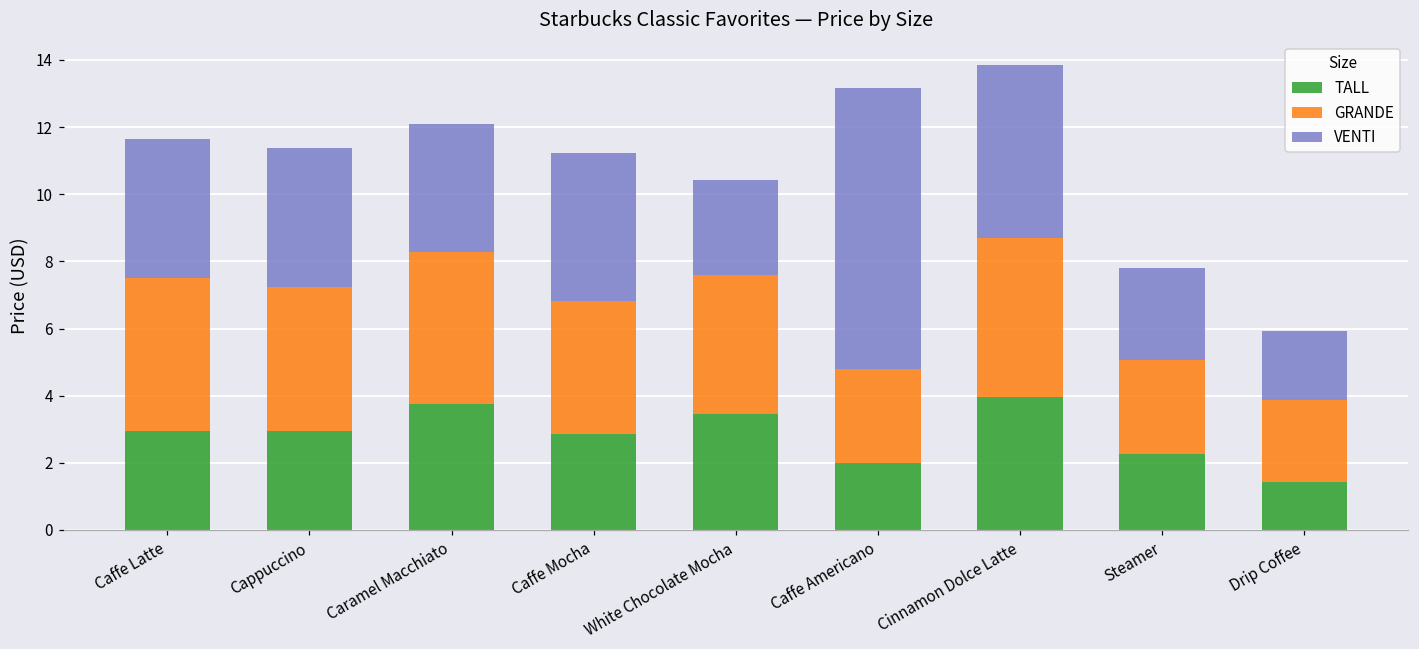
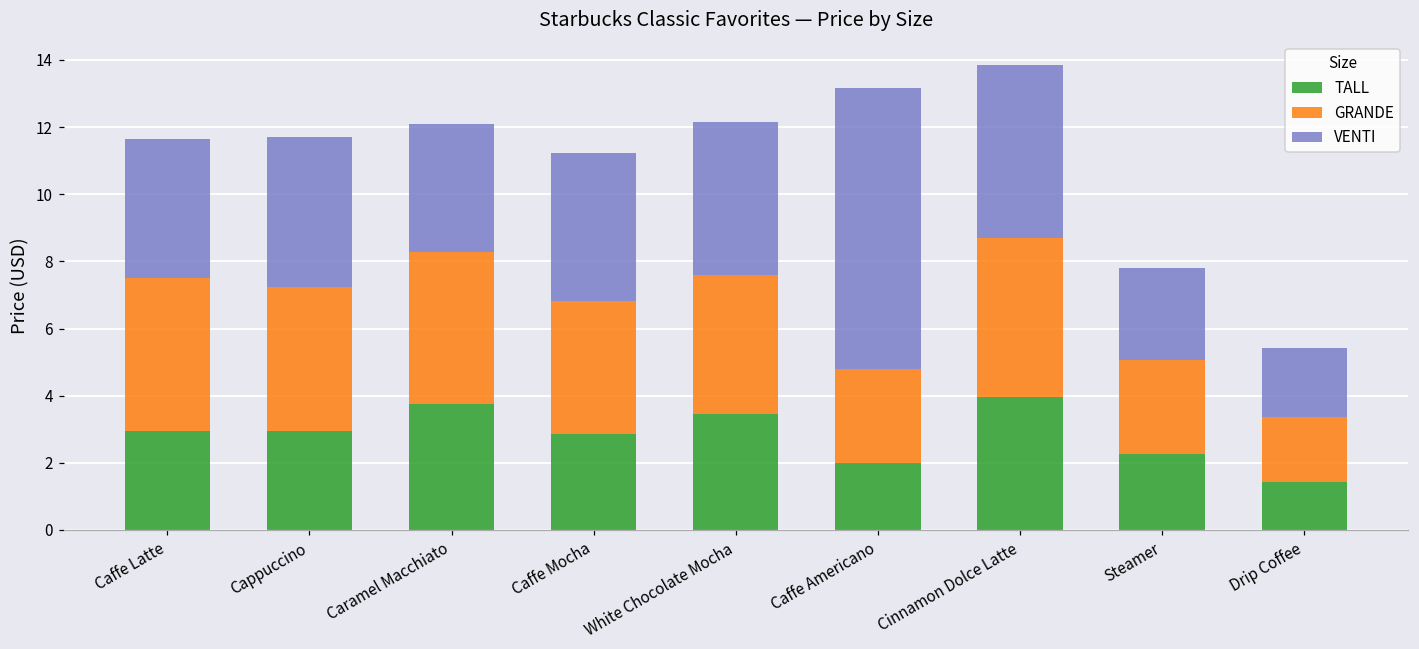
  {
    "TALL": {
      "Caffe Latte": 3.0,
      "Cappuccino": 3.0,
      "Caramel Macchiato": 3.8,
      "Caffe Mocha": 2.9,
      "White Chocolate Mocha": 3.5,
      "Caffe Americano": 2.0,
      "Cinnamon Dolce Latte": 4.0,
      "Steamer": 2.3,
      "Drip Coffee": 1.4
    },
    "GRANDE": {
      "Caffe Latte": 4.5,
      "Cappuccino": 4.3,
      "Caramel Macchiato": 4.5,
      "Caffe Mocha": 4.0,
      "White Chocolate Mocha": 4.2,
      "Caffe Americano": 2.8,
      "Cinnamon Dolce Latte": 4.8,
      "Steamer": 2.8,
-     "Drip Coffee": 2.5
+     "Drip Coffee": 2.0
    },
    "VENTI": {
      "Caffe Latte": 4.2,
-     "Cappuccino": 4.2,
+     "Cappuccino": 4.5,
      "Caramel Macchiato": 3.8,
      "Caffe Mocha": 4.4,
-     "White Chocolate Mocha": 2.8,
+     "White Chocolate Mocha": 4.5,
      "Caffe Americano": 8.4,
      "Cinnamon Dolce Latte": 5.2,
      "Steamer": 2.8,
      "Drip Coffee": 2.0
    }
  }
